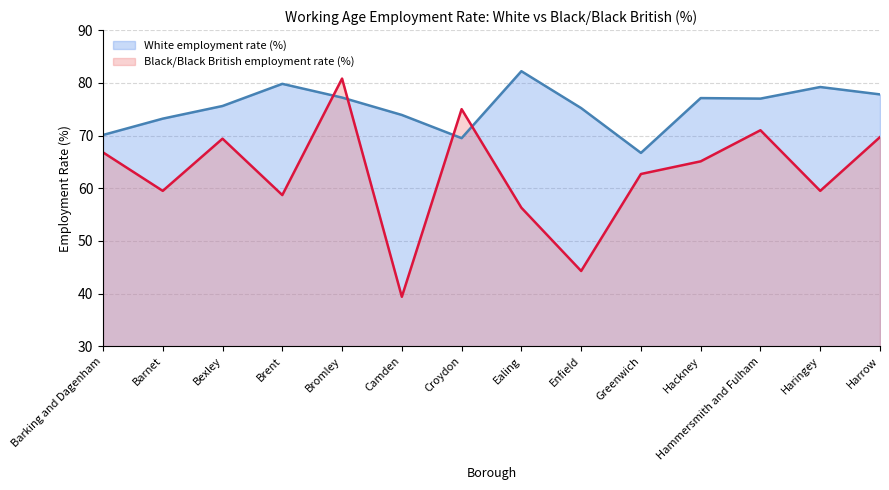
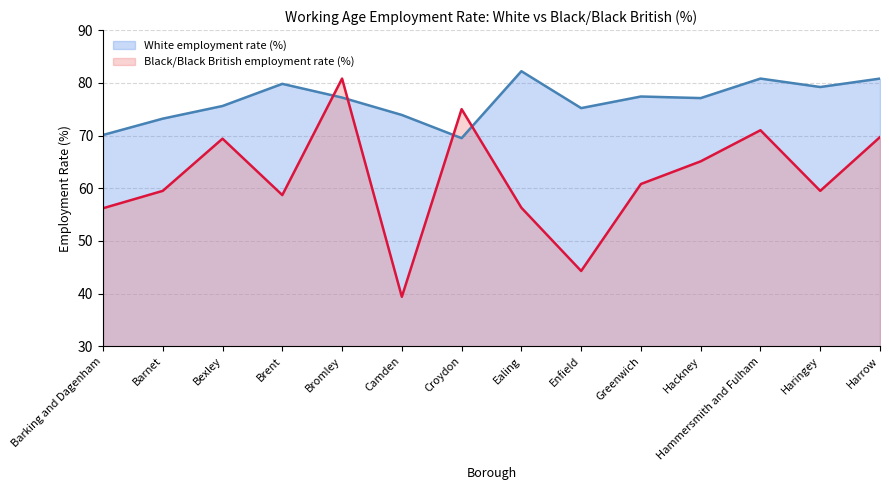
  {
    "White employment rate (%)": {
      "Barking and Dagenham": 70,
      "Barnet": 73,
      "Bexley": 76,
      "Brent": 80,
      "Bromley": 77,
      "Camden": 74,
      "Croydon": 70,
      "Ealing": 82,
      "Enfield": 75,
-     "Greenwich": 67,
+     "Greenwich": 77,
      "Hackney": 77,
-     "Hammersmith and Fulham": 77,
+     "Hammersmith and Fulham": 81,
      "Haringey": 79,
-     "Harrow": 78
+     "Harrow": 81
    },
    "Black/Black British employment rate (%)": {
-     "Barking and Dagenham": 67,
+     "Barking and Dagenham": 56,
      "Barnet": 60,
      "Bexley": 69,
      "Brent": 59,
      "Bromley": 81,
      "Camden": 39,
      "Croydon": 75,
      "Ealing": 56,
      "Enfield": 44,
-     "Greenwich": 63,
+     "Greenwich": 61,
      "Hackney": 65,
      "Hammersmith and Fulham": 71,
      "Haringey": 60,
      "Harrow": 70
    }
  }
